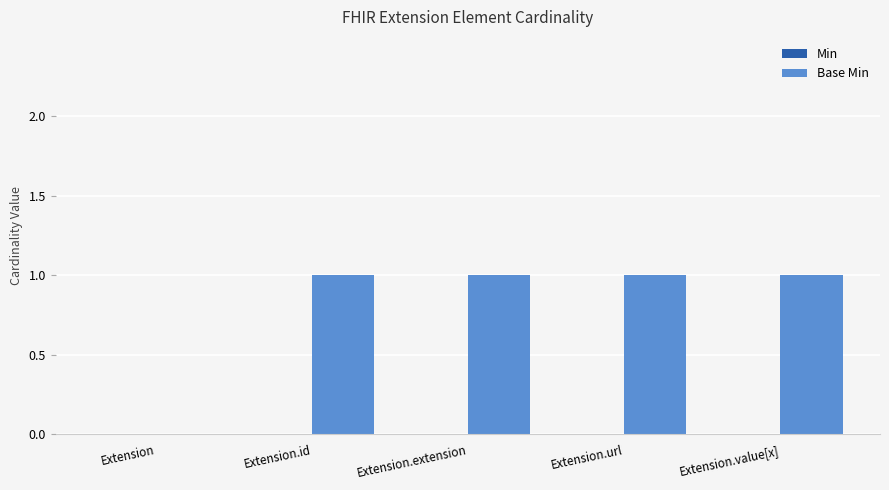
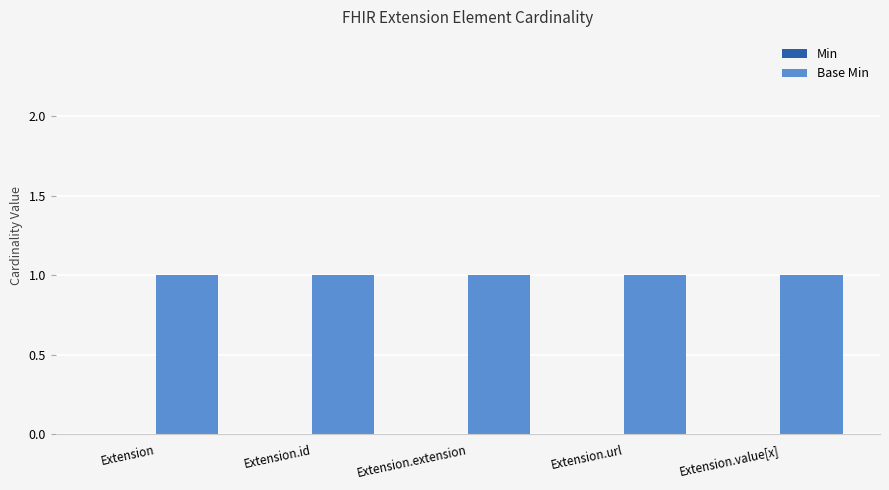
  {
    "Min": {
      "Extension": 0,
      "Extension.id": 0,
      "Extension.extension": 0,
      "Extension.url": 0,
      "Extension.value[x]": 0
    },
    "Base Min": {
-     "Extension": 0,
+     "Extension": 1,
      "Extension.id": 1,
      "Extension.extension": 1,
      "Extension.url": 1,
      "Extension.value[x]": 1
    }
  }
